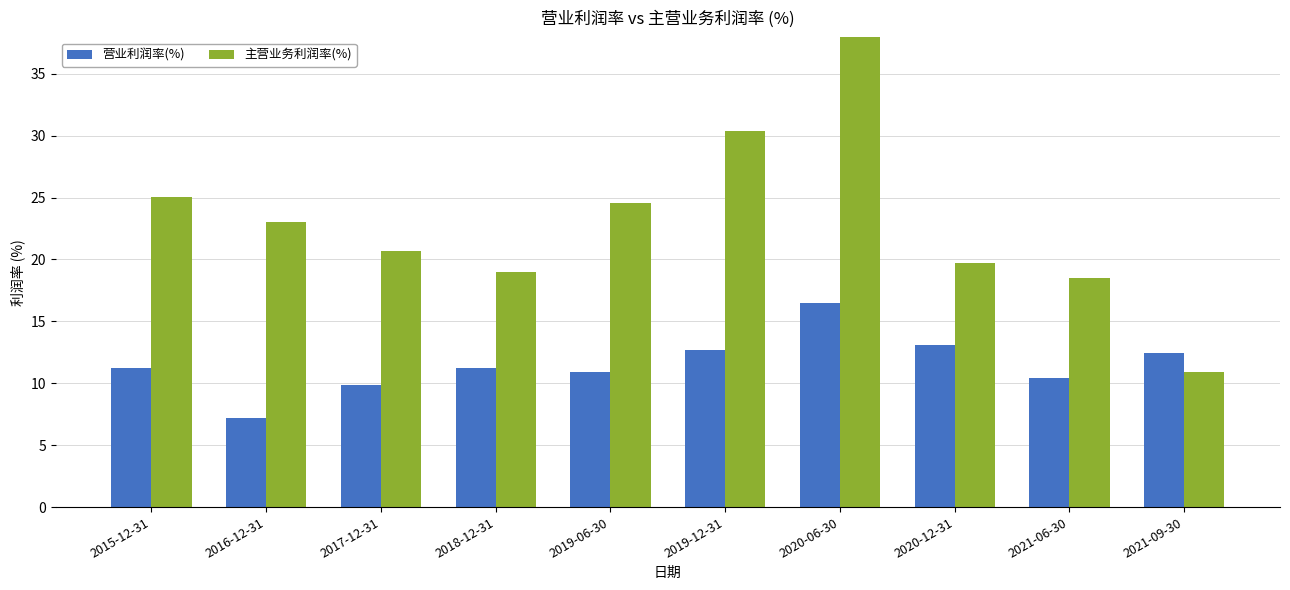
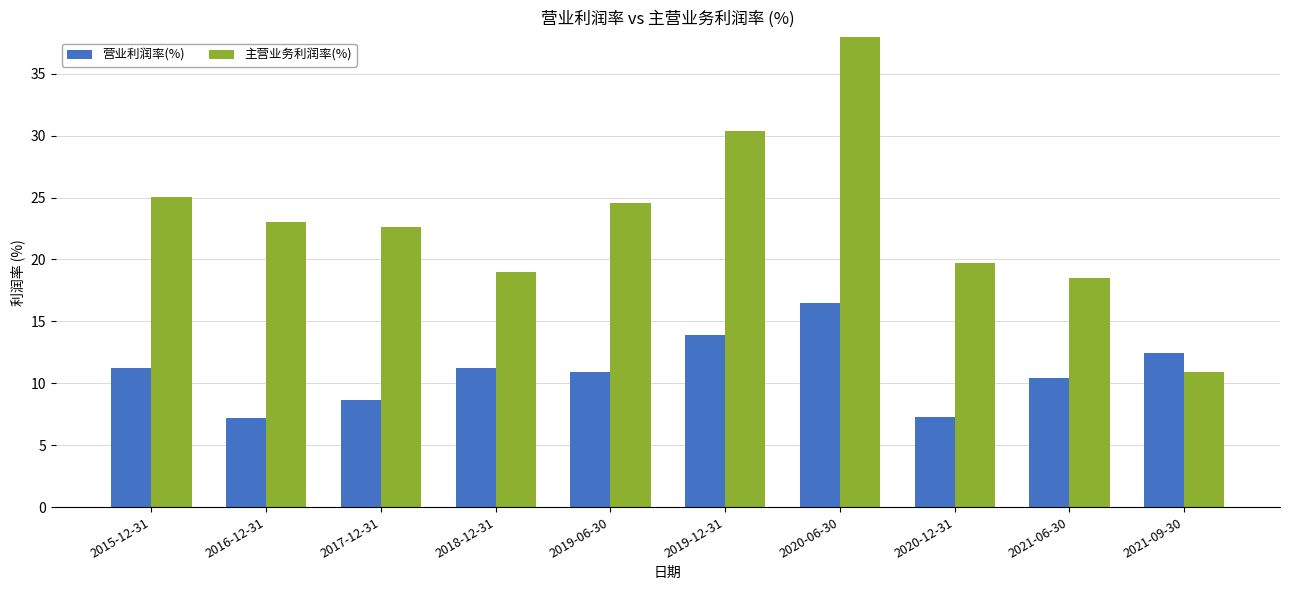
  {
    "营业利润率(%)": {
      "2015-12-31": 11.2,
      "2016-12-31": 7.2,
-     "2017-12-31": 9.9,
+     "2017-12-31": 8.6,
      "2018-12-31": 11.2,
      "2019-06-30": 10.9,
-     "2019-12-31": 12.7,
+     "2019-12-31": 13.9,
      "2020-06-30": 16.5,
-     "2020-12-31": 13.1,
+     "2020-12-31": 7.3,
      "2021-06-30": 10.5,
      "2021-09-30": 12.5
    },
    "主营业务利润率(%)": {
      "2015-12-31": 25.0,
      "2016-12-31": 23.0,
-     "2017-12-31": 20.7,
+     "2017-12-31": 22.6,
      "2018-12-31": 19.0,
      "2019-06-30": 24.5,
      "2019-12-31": 30.4,
      "2020-12-31": 19.7,
      "2021-06-30": 18.5,
      "2021-09-30": 10.9
    }
  }
